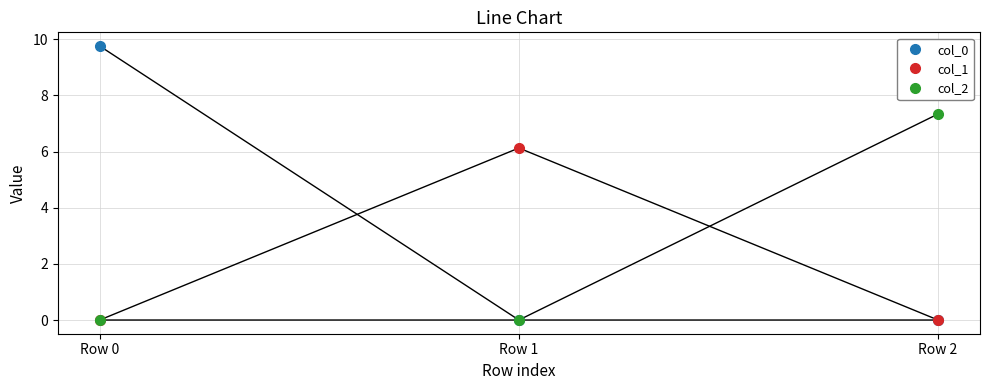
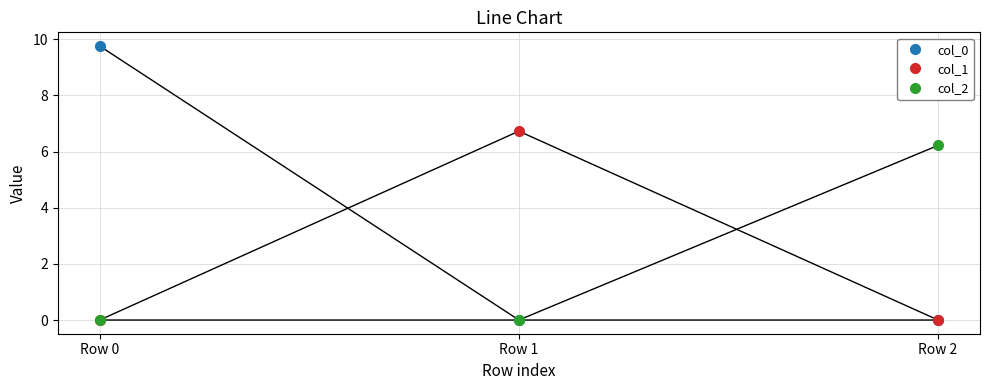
  {
    "col_0": {
      "Row 0": 9.8
    },
    "col_1": {
-     "Row 1": 6.1
+     "Row 1": 6.7
    },
    "col_2": {
-     "Row 2": 7.3
+     "Row 2": 6.2
    }
  }
